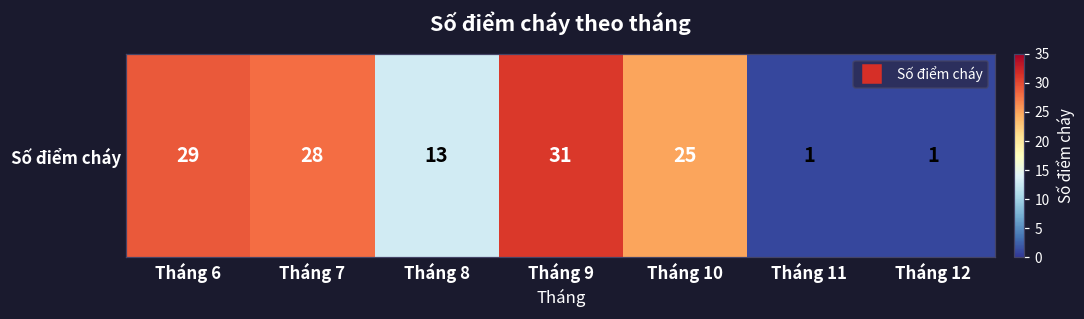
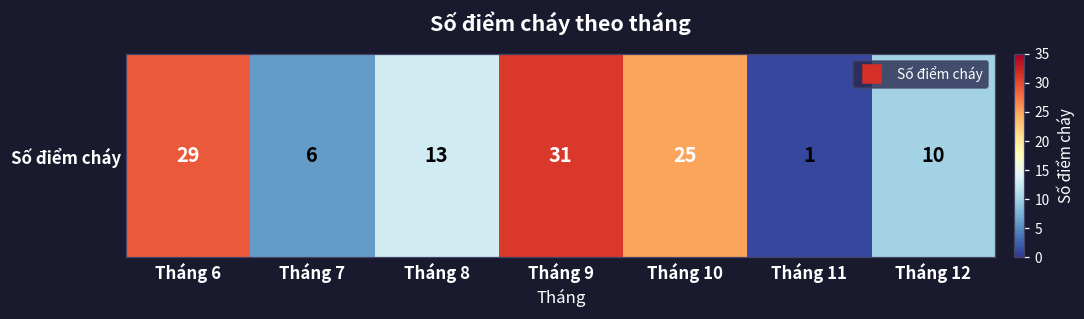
  {
    "Số điểm cháy": {
      "Tháng 6": 29,
-     "Tháng 7": 28,
+     "Tháng 7": 6,
      "Tháng 8": 13,
      "Tháng 9": 31,
      "Tháng 10": 25,
      "Tháng 11": 1,
-     "Tháng 12": 1
+     "Tháng 12": 10
    }
  }
